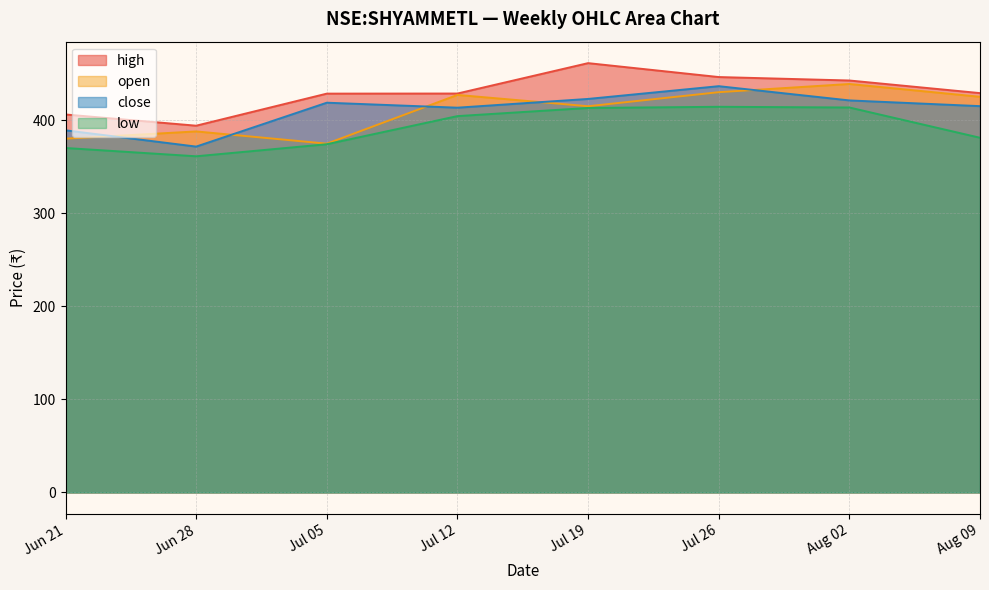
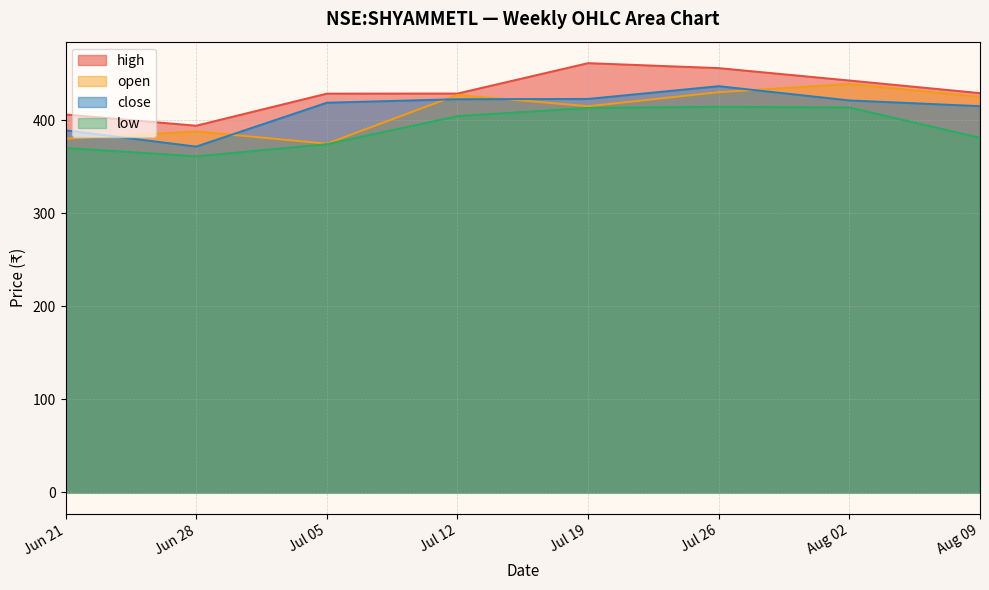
  {
    "high": {
      "Jun 21": 410,
      "Jun 28": 390,
      "Jul 05": 430,
      "Jul 19": 460,
-     "Jul 26": 450,
+     "Jul 26": 460,
      "Aug 02": 440,
      "Aug 09": 430
    },
    "open": {
      "Jun 21": 380,
      "Jun 28": 390,
      "Jul 26": 430,
      "Aug 02": 440,
      "Aug 09": 430
    },
    "close": {
      "Jun 21": 390,
      "Jun 28": 370,
      "Jul 05": 420,
-     "Jul 12": 410,
+     "Jul 12": 420,
      "Jul 19": 420,
      "Jul 26": 440,
      "Aug 02": 420,
      "Aug 09": 410
    },
    "low": {
      "Jun 21": 370,
      "Jun 28": 360,
      "Jul 12": 400,
      "Jul 26": 410,
      "Aug 02": 410,
      "Aug 09": 380
    }
  }
